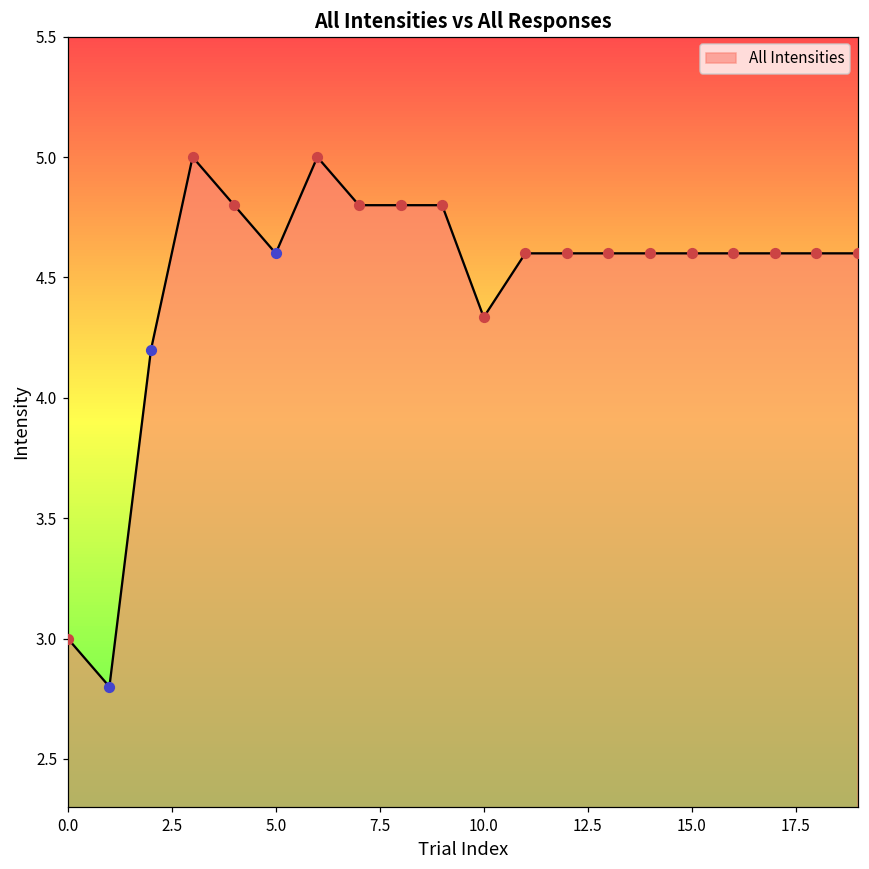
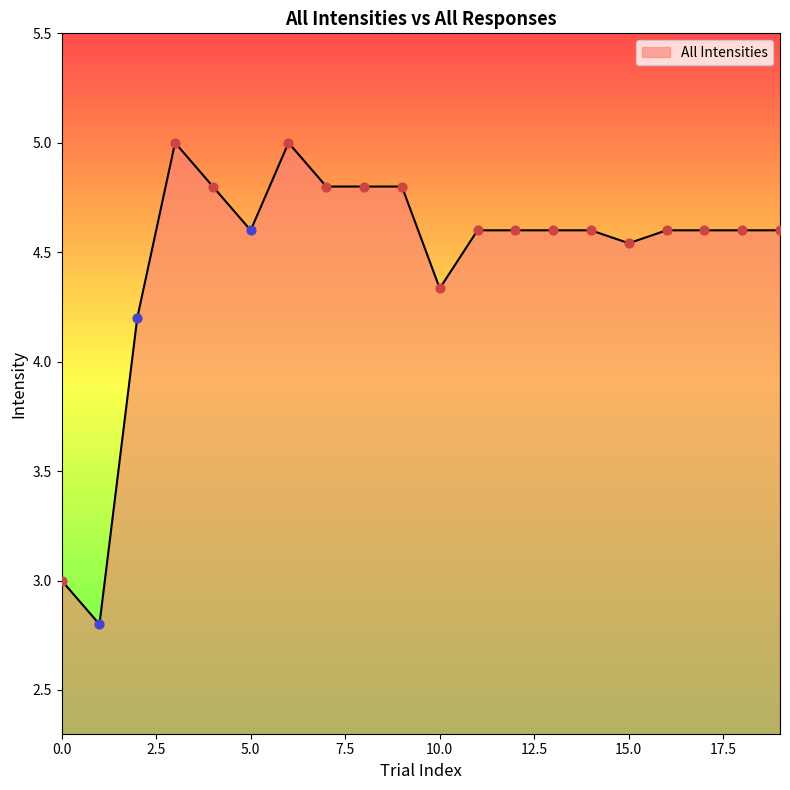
  {
    "All Intensities": {
-     "15.0": 4.60
+     "15.0": 4.54
    }
  }
